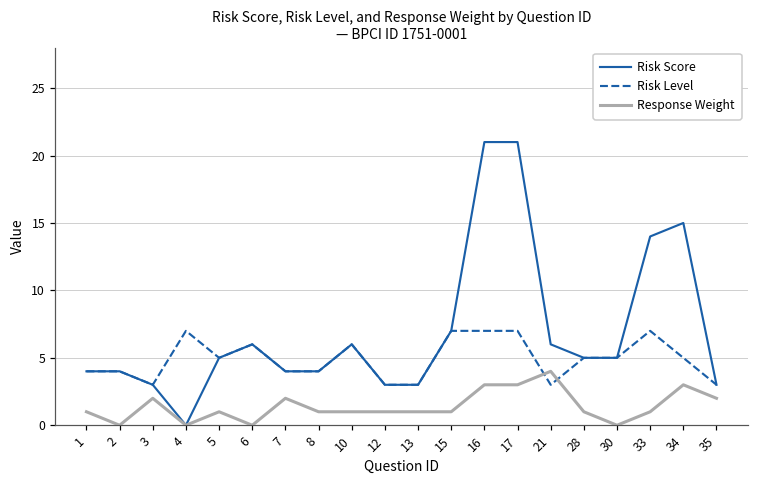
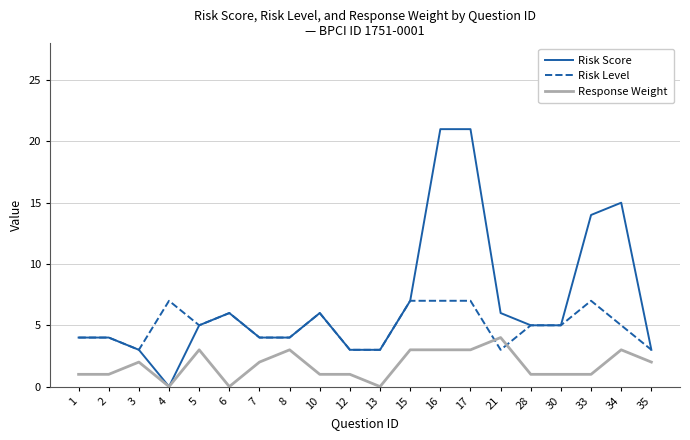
  {
    "Response Weight": {
      "1": 1,
-     "2": 0,
+     "2": 1,
      "3": 2,
-     "5": 1,
+     "5": 3,
      "6": 0,
      "7": 2,
-     "8": 1,
+     "8": 3,
      "10": 1,
      "12": 1,
-     "13": 1,
-     "15": 1,
+     "13": 0,
+     "15": 3,
      "16": 3,
      "17": 3,
      "21": 4,
      "28": 1,
-     "30": 0,
+     "30": 1,
      "33": 1,
      "34": 3,
      "35": 2
    }
  }
